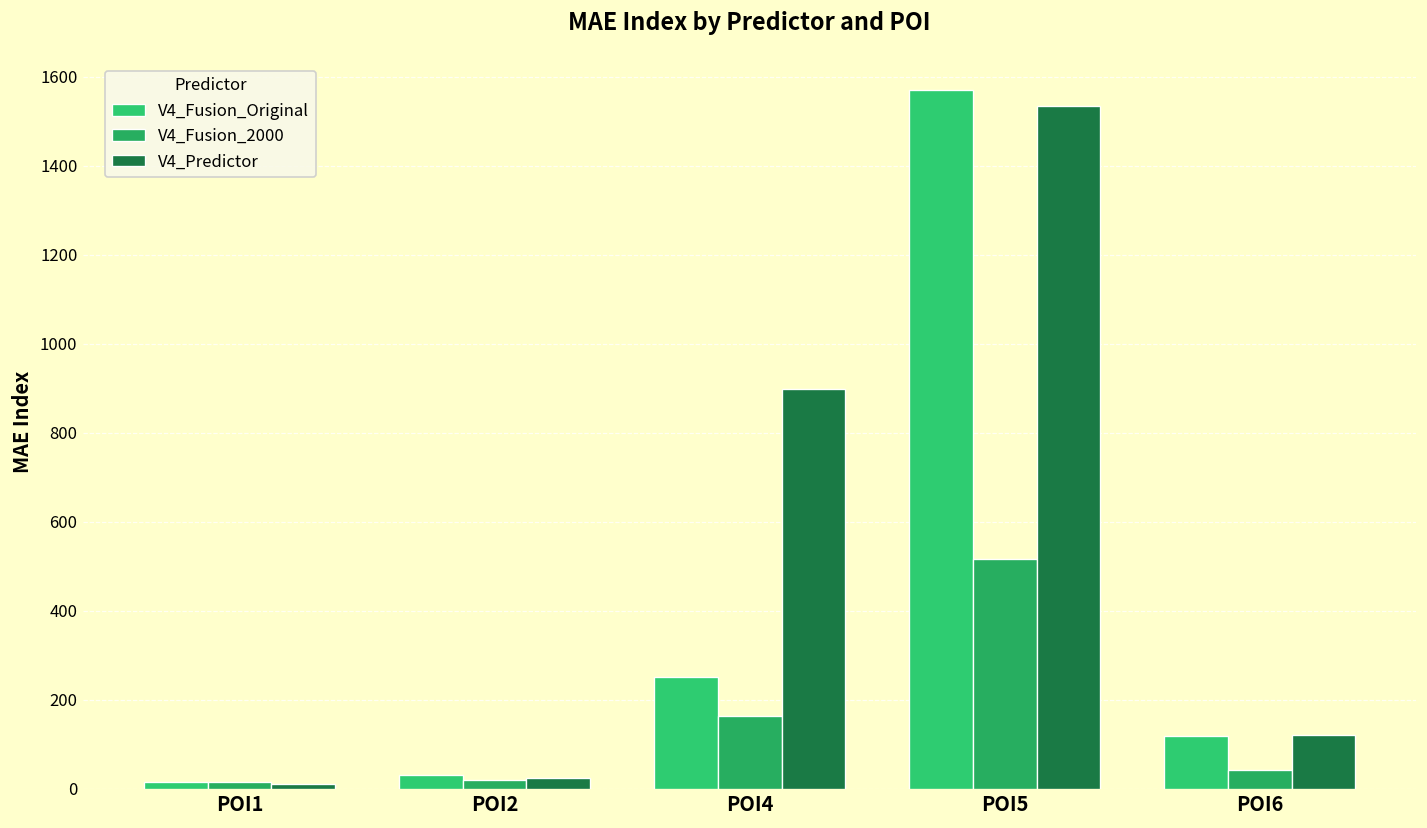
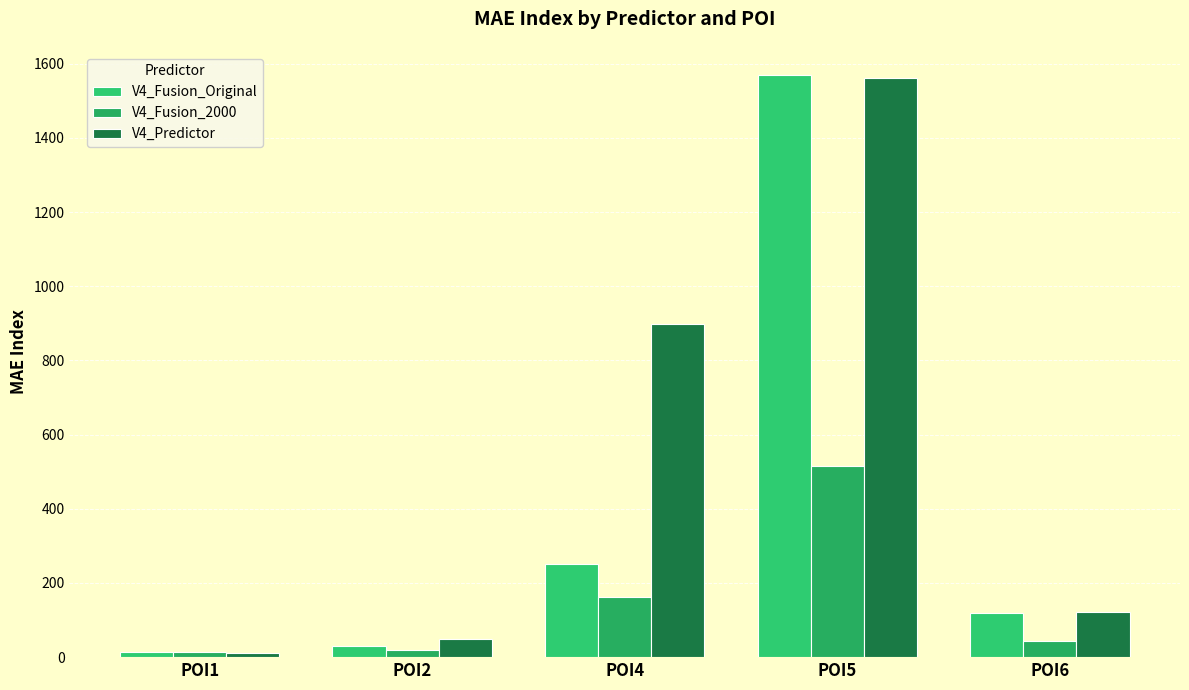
  {
    "V4_Predictor": {
      "POI1": 10,
-     "POI2": 20,
+     "POI2": 50,
      "POI4": 900,
-     "POI5": 1530,
+     "POI5": 1560,
      "POI6": 120
    }
  }
